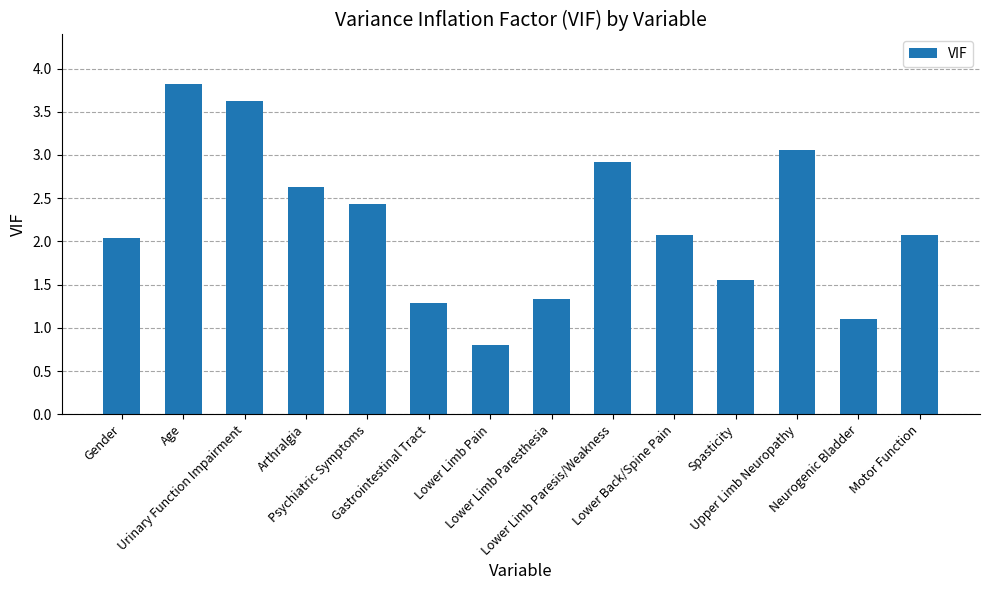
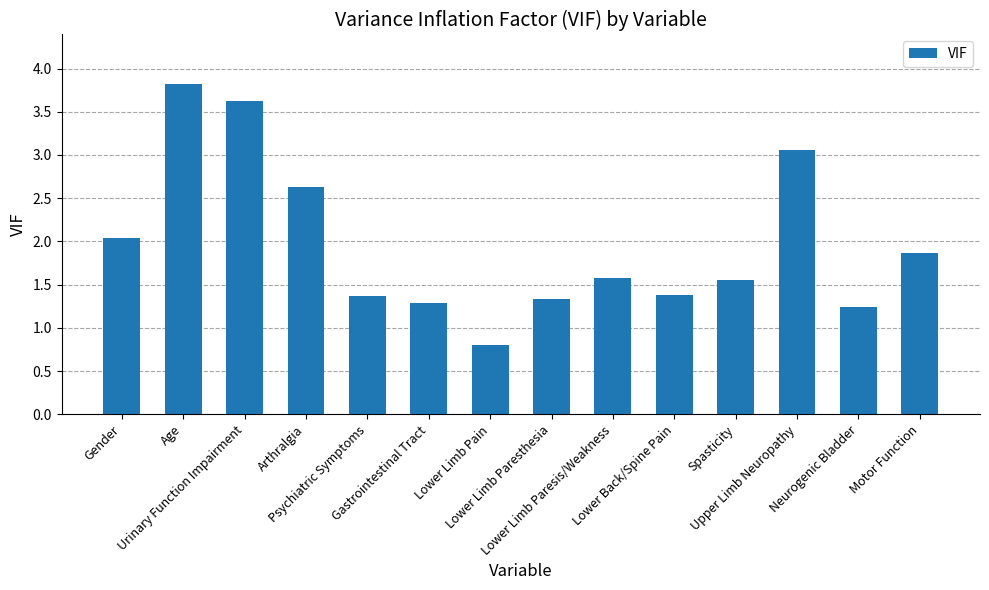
  {
    "Gender": 2.0,
    "Age": 3.8,
    "Urinary Function Impairment": 3.6,
    "Arthralgia": 2.6,
-   "Psychiatric Symptoms": 2.4,
+   "Psychiatric Symptoms": 1.4,
    "Gastrointestinal Tract": 1.3,
    "Lower Limb Pain": 0.8,
    "Lower Limb Paresthesia": 1.3,
-   "Lower Limb Paresis/Weakness": 2.9,
-   "Lower Back/Spine Pain": 2.1,
+   "Lower Limb Paresis/Weakness": 1.6,
+   "Lower Back/Spine Pain": 1.4,
    "Spasticity": 1.6,
    "Upper Limb Neuropathy": 3.1,
-   "Neurogenic Bladder": 1.1,
-   "Motor Function": 2.1
+   "Neurogenic Bladder": 1.2,
+   "Motor Function": 1.9
  }
